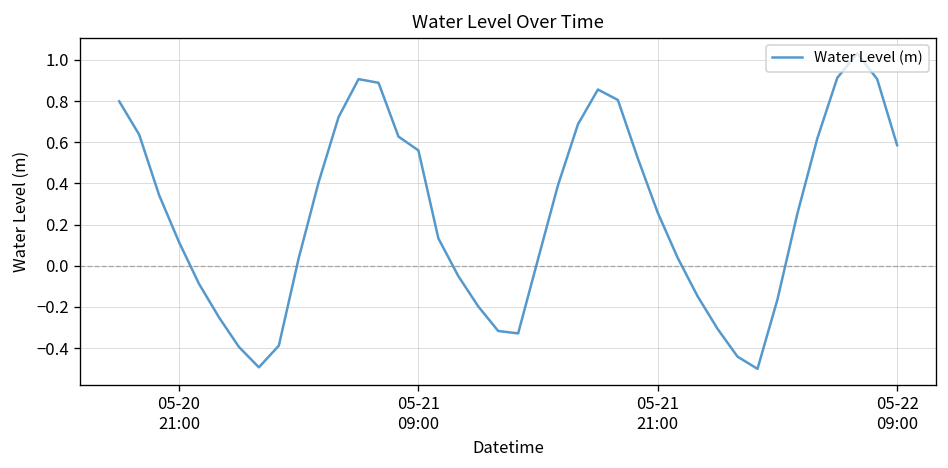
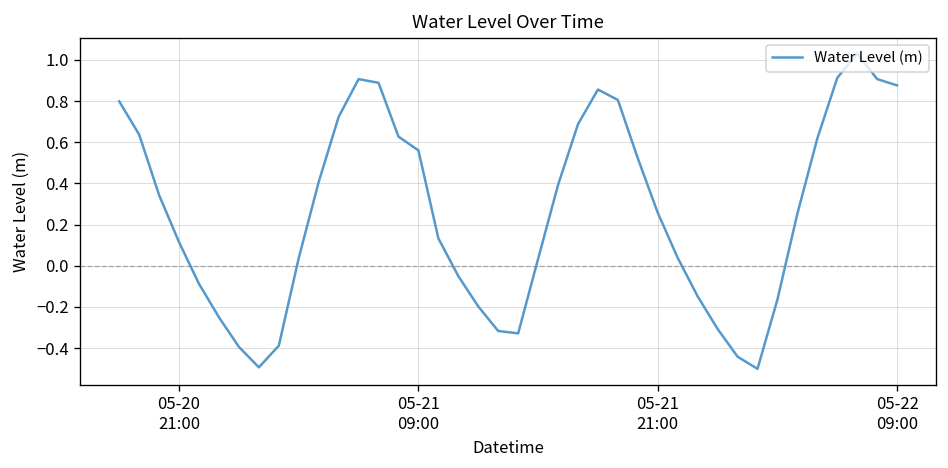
  {
    "05-20 21:00": 0.11,
    "05-21 09:00": 0.56,
    "05-21 21:00": 0.26,
-   "05-22 09:00": 0.59
+   "05-22 09:00": 0.88
  }
